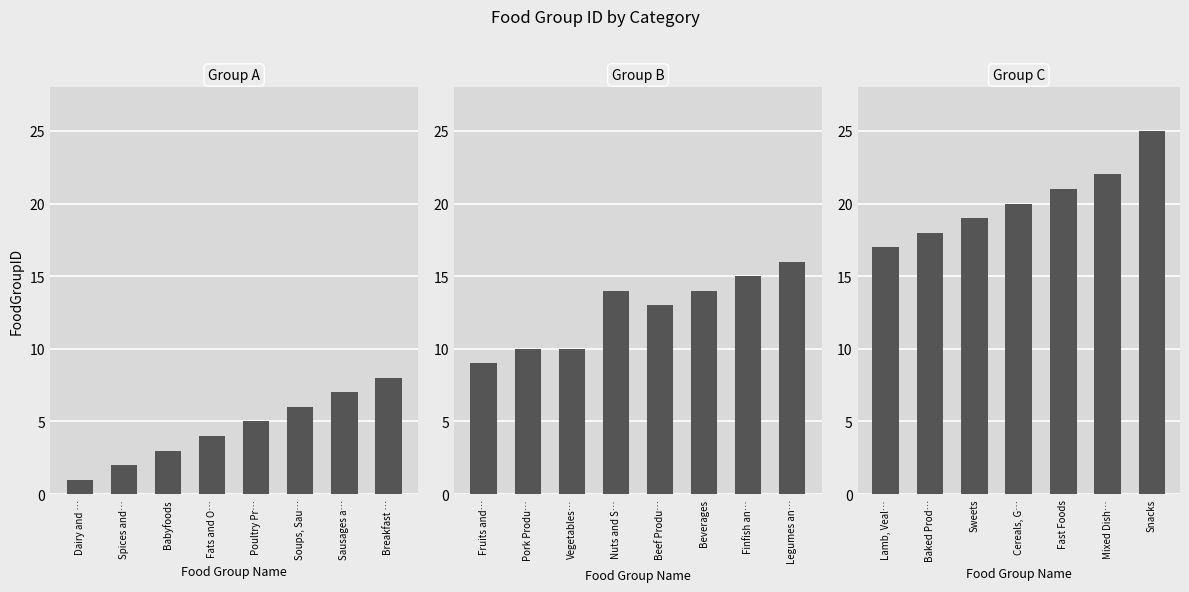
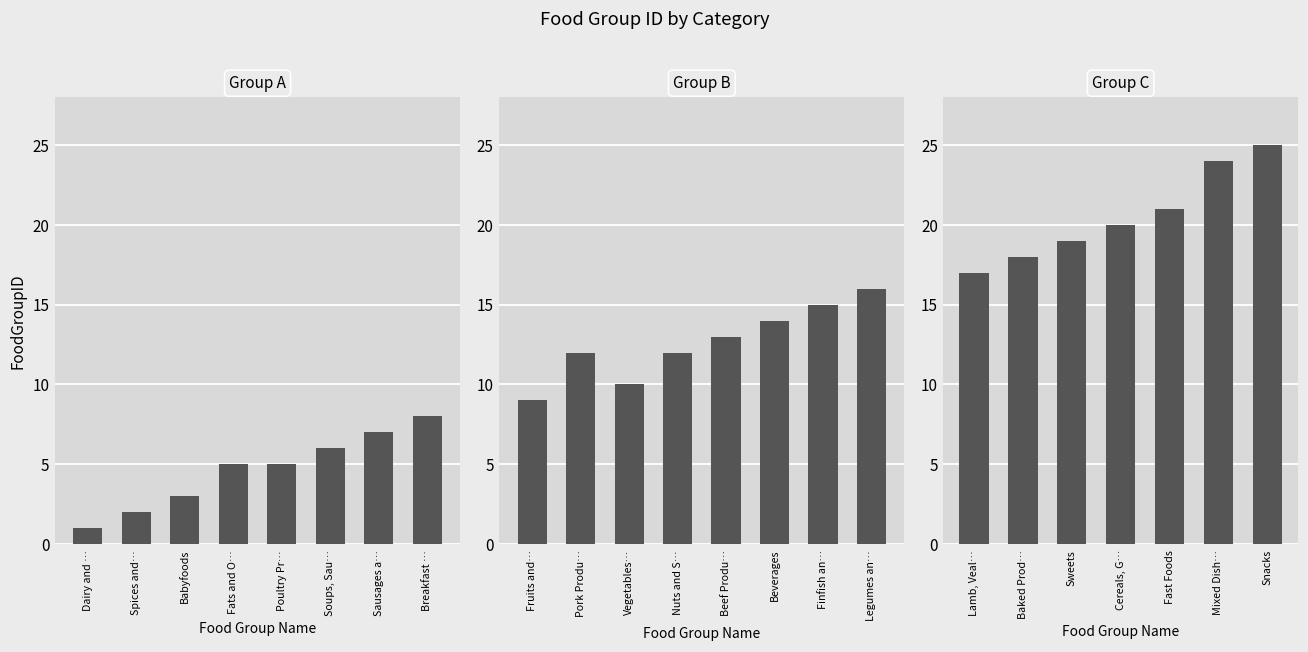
  {
    "Group A": {
      "Dairy and …": 1,
      "Spices and…": 2,
      "Babyfoods": 3,
-     "Fats and O…": 4,
+     "Fats and O…": 5,
      "Poultry Pr…": 5,
      "Soups, Sau…": 6,
      "Sausages a…": 7,
      "Breakfast …": 8
    },
    "Group B": {
      "Fruits and…": 9,
-     "Pork Produ…": 10,
+     "Pork Produ…": 12,
      "Vegetables…": 10,
-     "Nuts and S…": 14,
+     "Nuts and S…": 12,
      "Beef Produ…": 13,
      "Beverages": 14,
      "Finfish an…": 15,
      "Legumes an…": 16
    },
    "Group C": {
      "Lamb, Veal…": 17,
      "Baked Prod…": 18,
      "Sweets": 19,
      "Cereals, G…": 20,
      "Fast Foods": 21,
-     "Mixed Dish…": 22,
+     "Mixed Dish…": 24,
      "Snacks": 25
    }
  }
